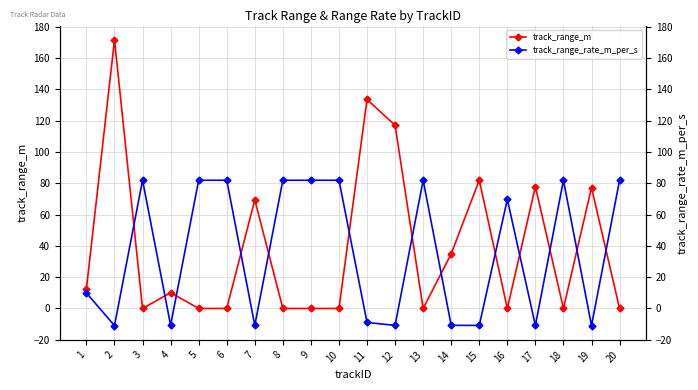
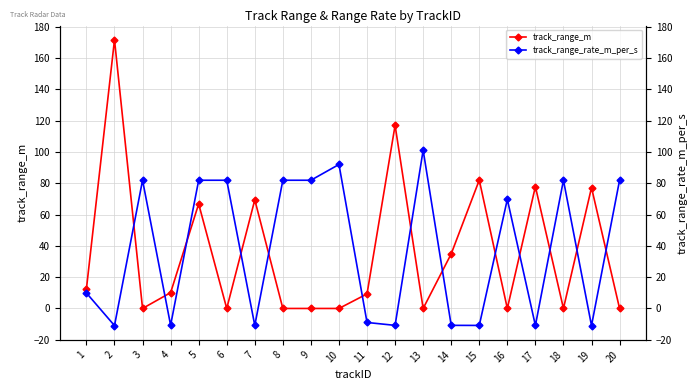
  {
    "track_range_m": {
      "1": 13,
      "2": 172,
      "3": 0,
      "4": 10,
-     "5": 0,
+     "5": 67,
      "6": 0,
      "7": 69,
      "8": 0,
      "9": 0,
      "10": 0,
-     "11": 134,
+     "11": 9,
      "12": 117,
      "13": 0,
      "14": 35,
      "15": 82,
      "16": 0,
      "17": 78,
      "18": 0,
      "19": 77,
      "20": 0
    },
    "track_range_rate_m_per_s": {
      "1": 10,
      "2": -11,
      "3": 82,
      "4": -11,
      "5": 82,
      "6": 82,
      "7": -11,
      "8": 82,
      "9": 82,
-     "10": 82,
+     "10": 92,
      "11": -9,
      "12": -11,
-     "13": 82,
+     "13": 101,
      "14": -11,
      "15": -11,
      "16": 70,
      "17": -11,
      "18": 82,
      "19": -11,
      "20": 82
    }
  }
